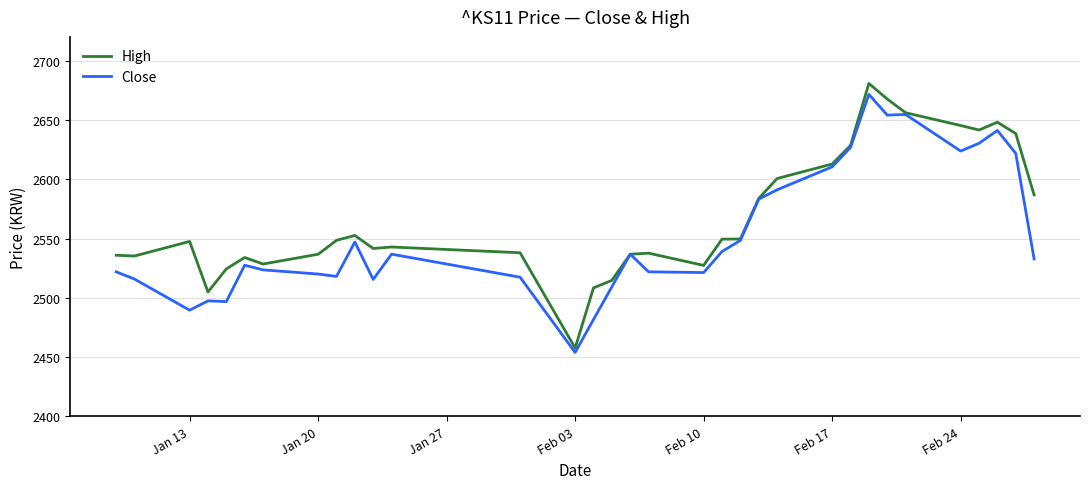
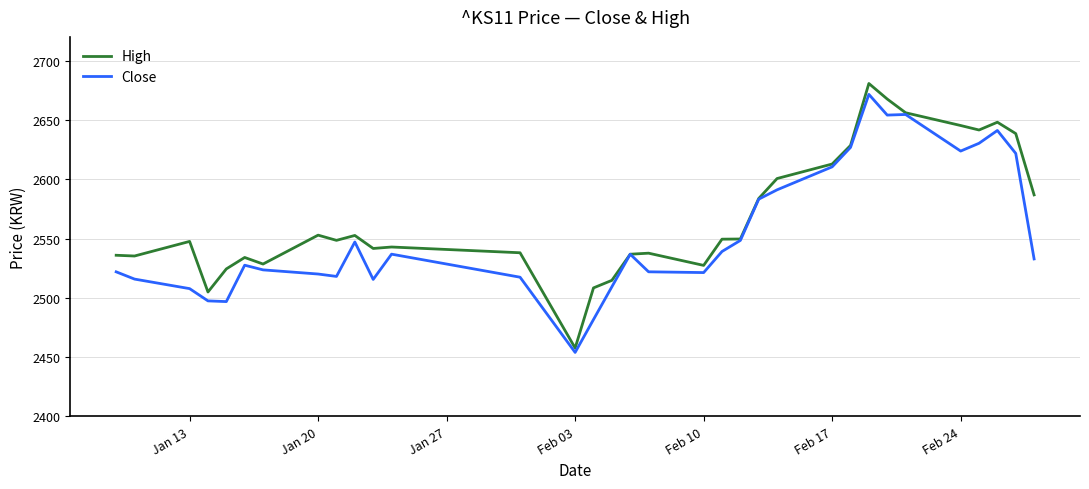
  {
    "High": {
      "Jan 13": 2548,
-     "Jan 20": 2537,
+     "Jan 20": 2553,
      "Feb 03": 2458,
      "Feb 10": 2527,
      "Feb 17": 2613,
      "Feb 24": 2645
    },
    "Close": {
-     "Jan 13": 2490,
+     "Jan 13": 2508,
      "Jan 20": 2520,
      "Feb 03": 2454,
      "Feb 10": 2521,
      "Feb 17": 2610,
      "Feb 24": 2624
    }
  }
